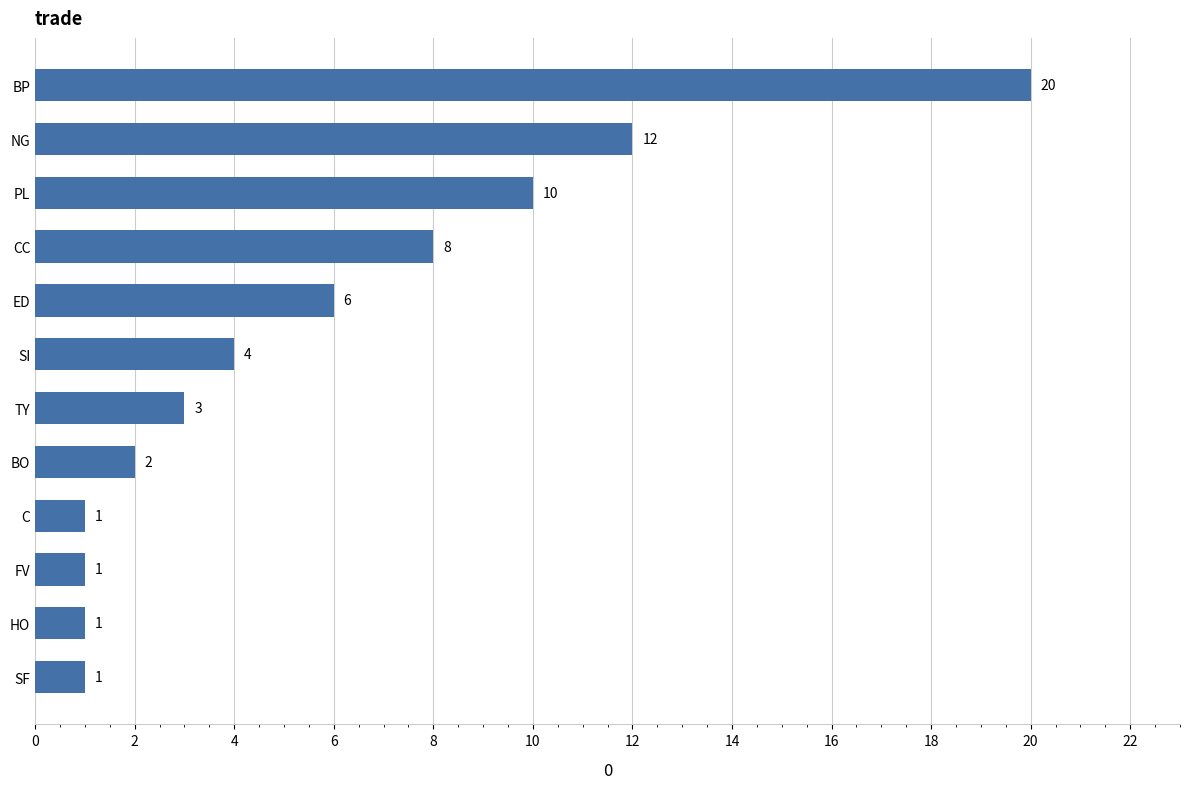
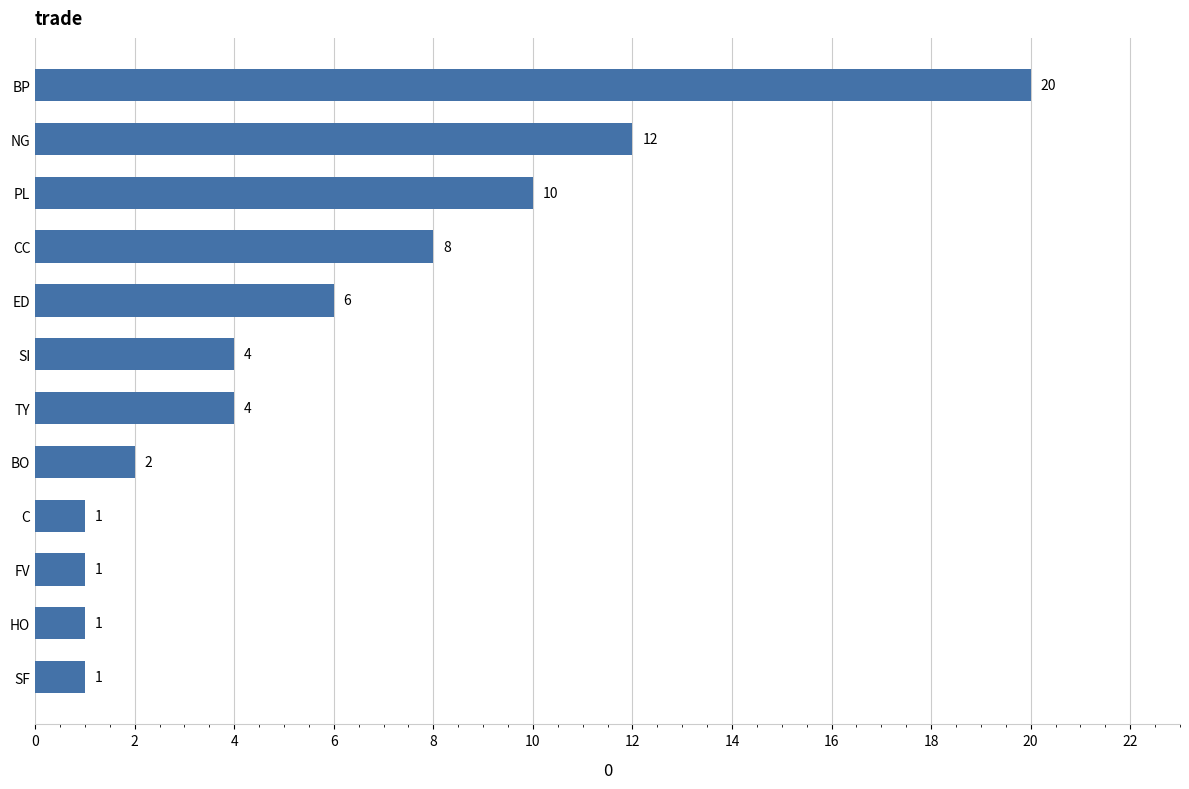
  {
    "BP": 20,
    "NG": 12,
    "PL": 10,
    "CC": 8,
    "ED": 6,
    "SI": 4,
-   "TY": 3,
+   "TY": 4,
    "BO": 2,
    "C": 1,
    "FV": 1,
    "HO": 1,
    "SF": 1
  }
